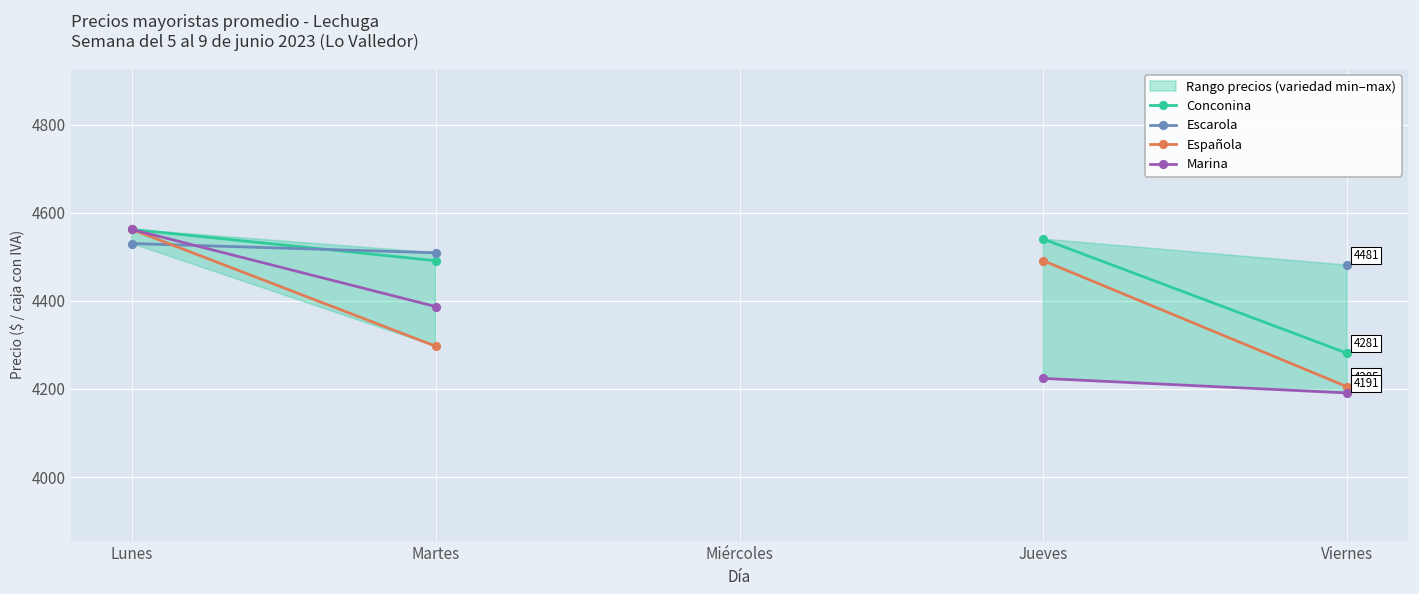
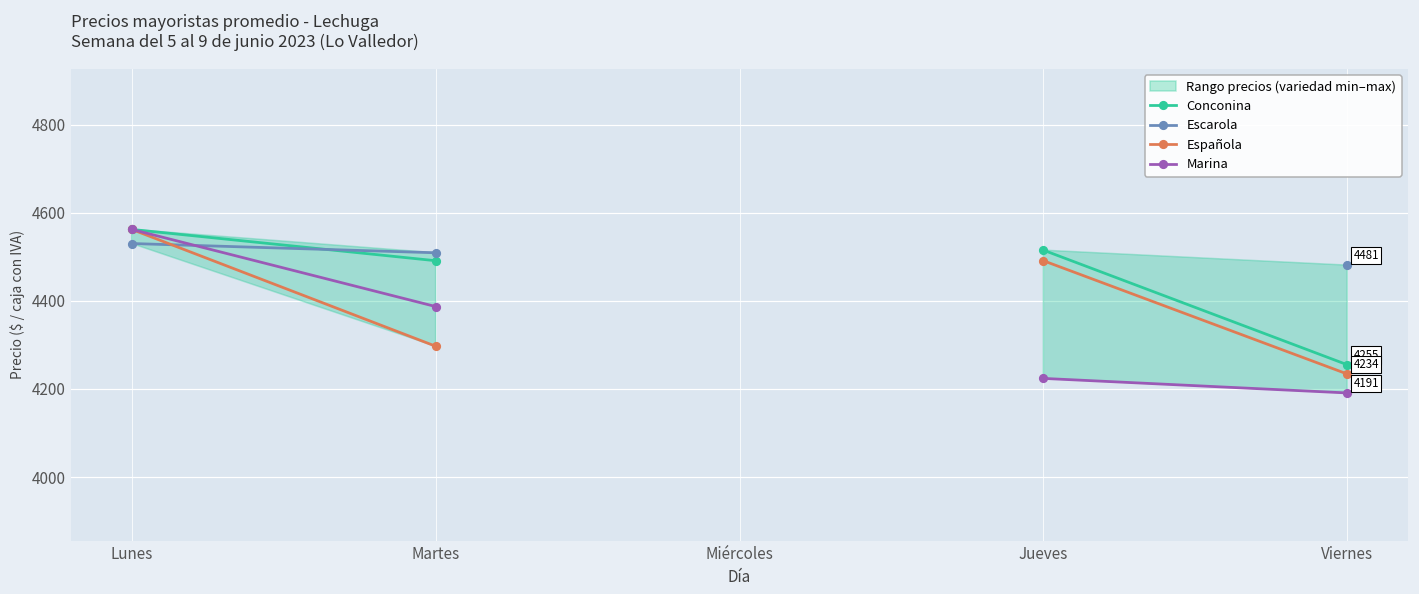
  {
    "Conconina": {
-     "Jueves": 4540,
-     "Viernes": 4281
+     "Jueves": 4520,
+     "Viernes": 4255
    },
    "Escarola": {
      "Lunes": 4530,
      "Martes": 4510
    },
    "Española": {
-     "Viernes": 4205
+     "Viernes": 4234
    },
    "Marina": {
      "Martes": 4390,
      "Jueves": 4220
    }
  }
